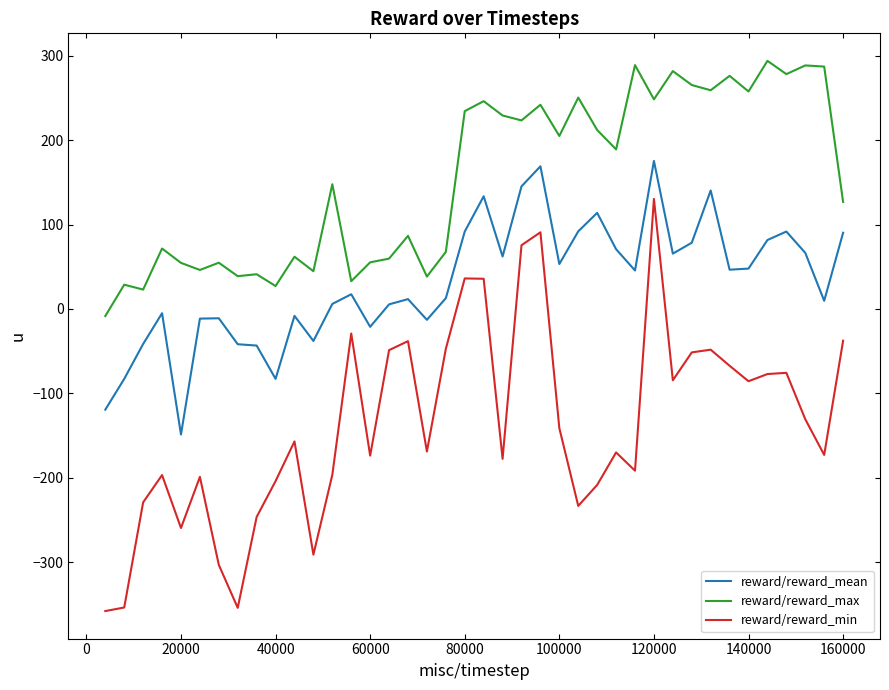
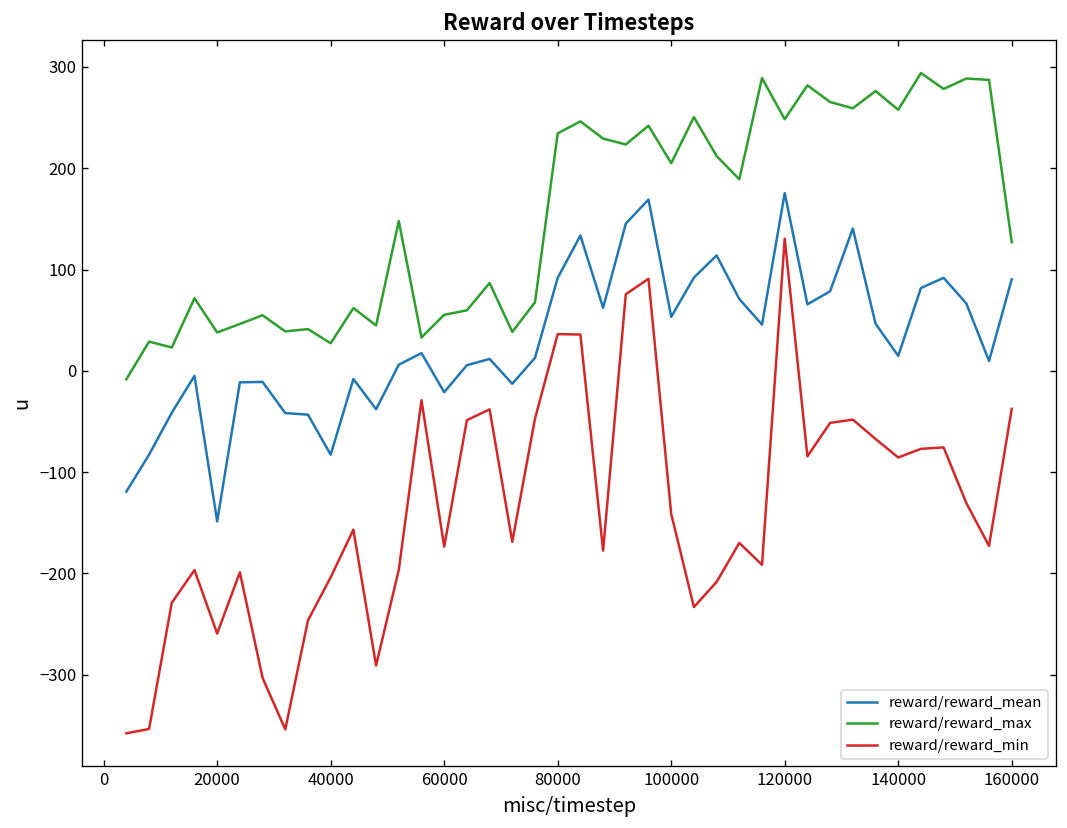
  {
    "reward/reward_mean": {
      "20000": -150,
      "40000": -80,
      "60000": -20,
      "80000": 90,
      "100000": 50,
      "120000": 180,
-     "140000": 50,
+     "140000": 10,
      "160000": 90
    },
    "reward/reward_max": {
-     "20000": 50,
+     "20000": 40,
      "40000": 30,
      "60000": 60,
      "80000": 230,
      "100000": 210,
      "120000": 250,
      "140000": 260,
      "160000": 130
    },
    "reward/reward_min": {
      "20000": -260,
      "40000": -200,
      "60000": -170,
      "80000": 40,
      "100000": -140,
      "120000": 130,
      "140000": -90,
      "160000": -40
    }
  }
